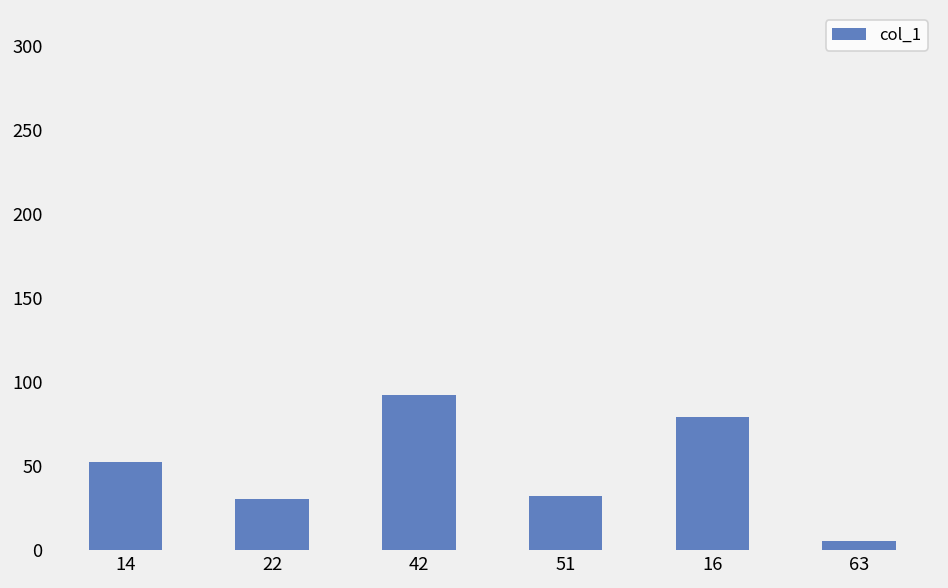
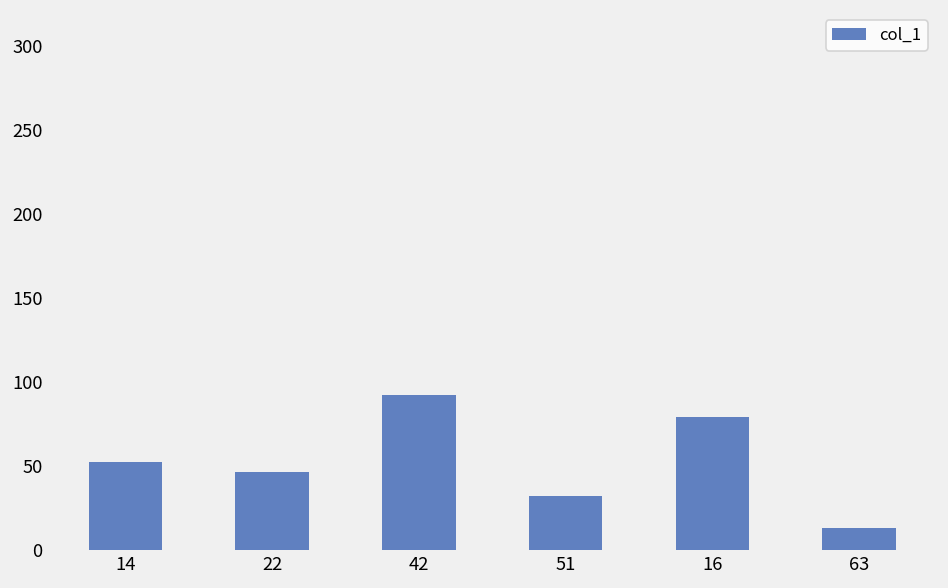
  {
    "14": 52,
-   "22": 30,
+   "22": 46,
    "42": 92,
    "51": 32,
    "16": 79,
-   "63": 5
+   "63": 13
  }
